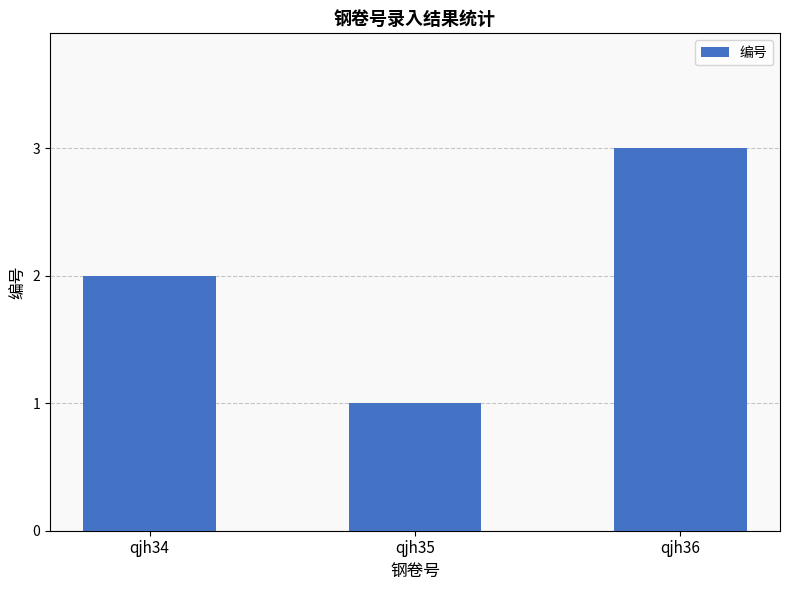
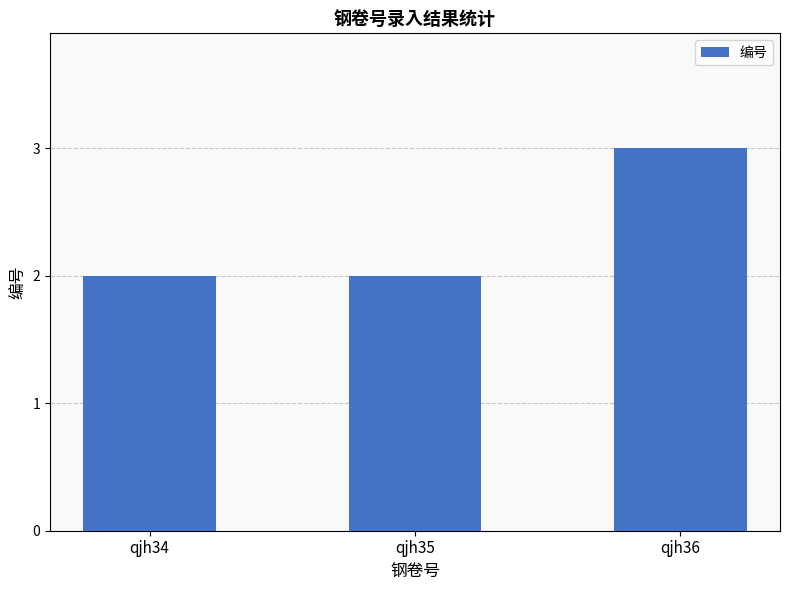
  {
    "qjh34": 2,
-   "qjh35": 1,
+   "qjh35": 2,
    "qjh36": 3
  }
